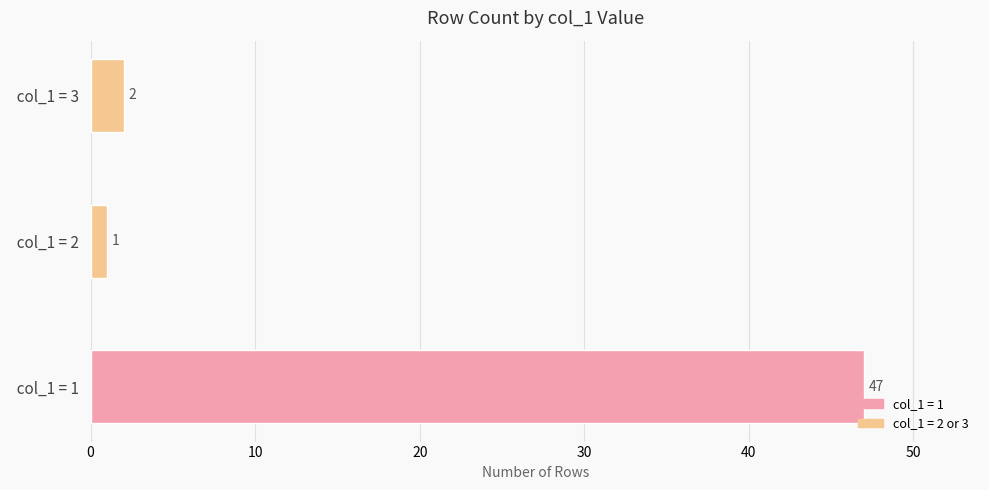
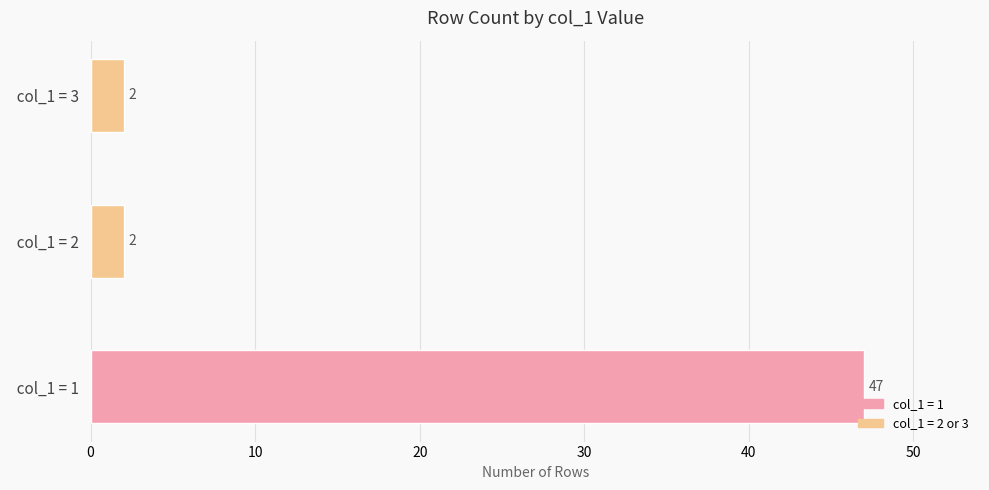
  {
    "col_1 = 3": 2,
-   "col_1 = 2": 1,
+   "col_1 = 2": 2,
    "col_1 = 1": 47
  }
